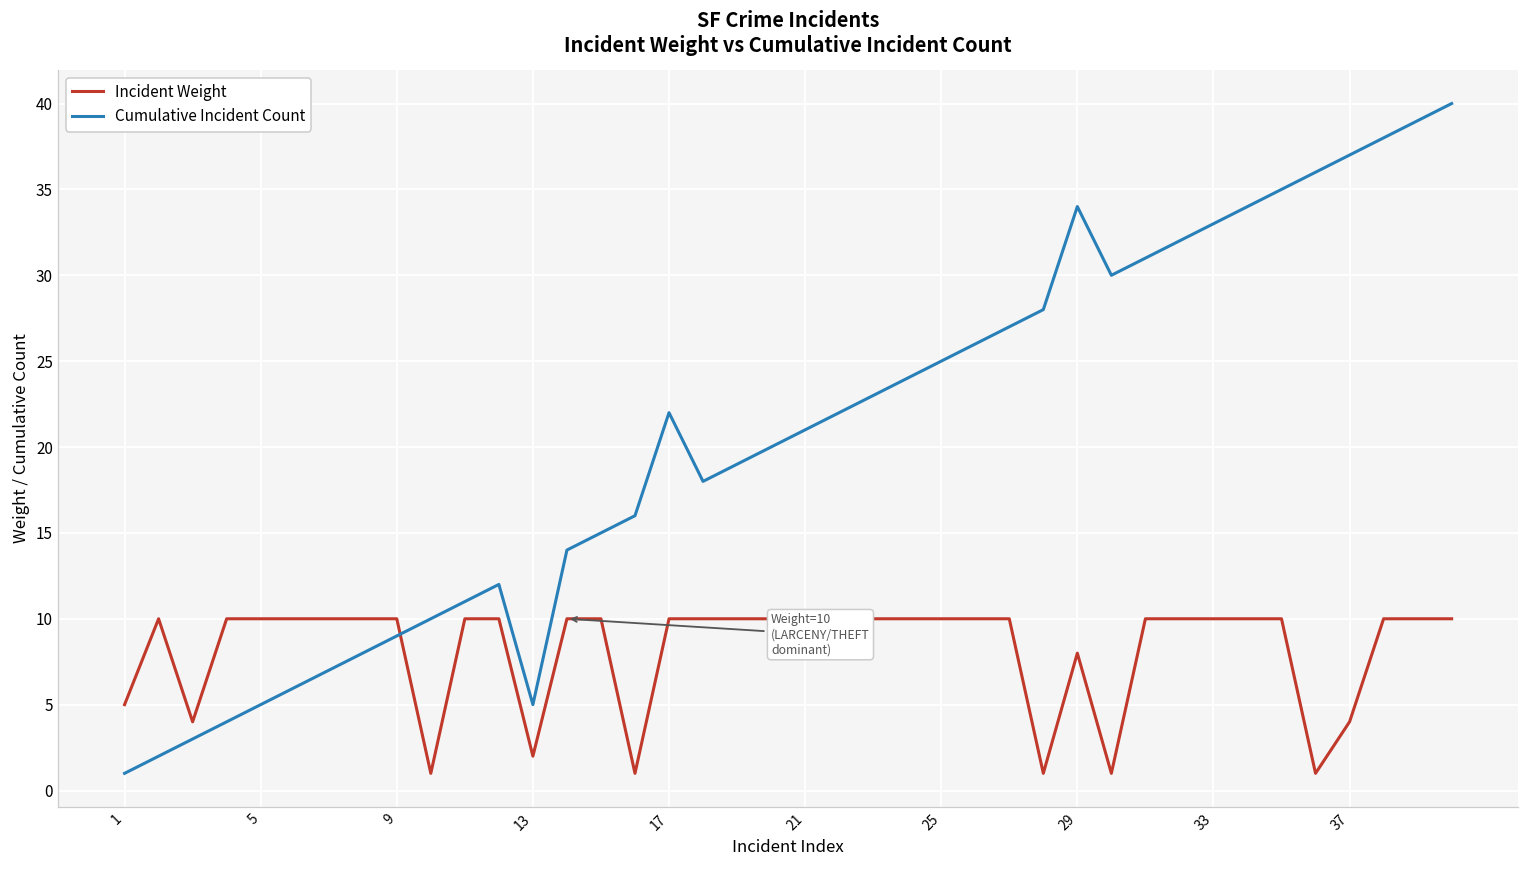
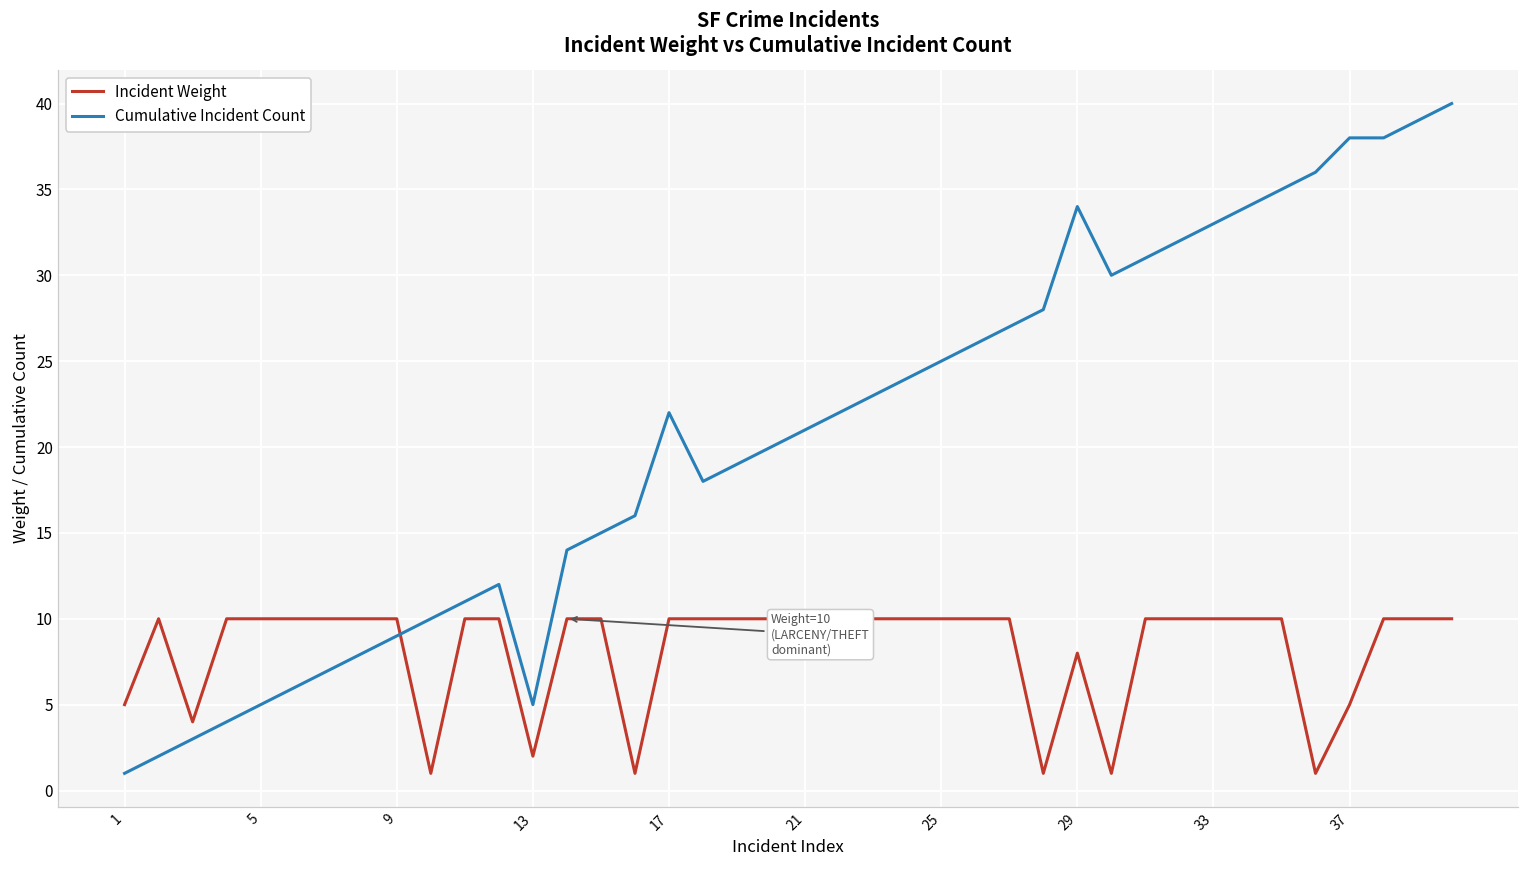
  {
    "Incident Weight": {
      "1": 5,
      "5": 10,
      "9": 10,
      "13": 2,
      "25": 10,
      "29": 8,
      "33": 10,
-     "37": 4
+     "37": 5
    },
    "Cumulative Incident Count": {
      "1": 1,
      "5": 5,
      "9": 9,
      "13": 5,
      "17": 22,
      "21": 21,
      "25": 25,
      "29": 34,
      "33": 33,
-     "37": 37
+     "37": 38
    }
  }
